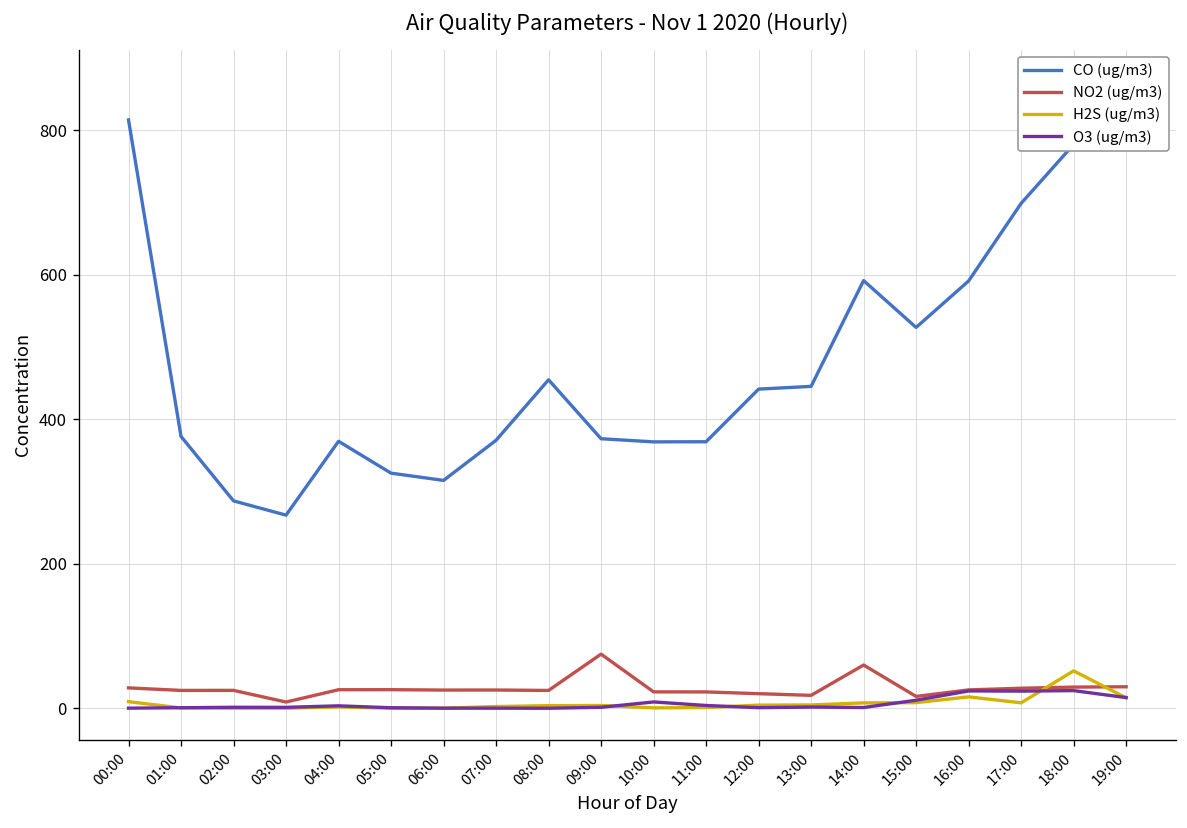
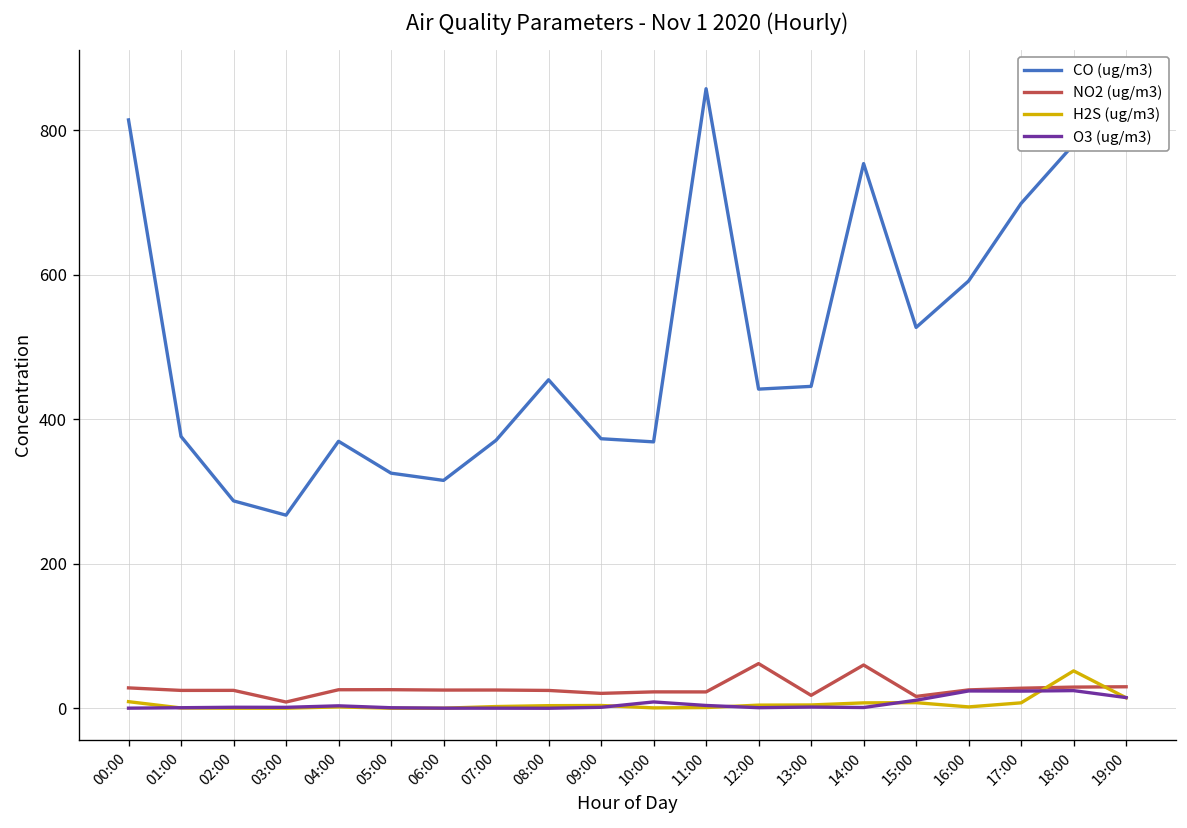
  {
    "CO (ug/m3)": {
      "00:00": 810,
      "01:00": 380,
      "02:00": 290,
      "03:00": 270,
      "04:00": 370,
      "05:00": 330,
      "06:00": 320,
      "07:00": 370,
      "08:00": 450,
      "09:00": 370,
      "10:00": 370,
-     "11:00": 370,
+     "11:00": 860,
      "12:00": 440,
      "13:00": 450,
-     "14:00": 590,
+     "14:00": 750,
      "15:00": 530,
      "16:00": 590,
      "17:00": 700
    },
    "NO2 (ug/m3)": {
      "00:00": 30,
      "01:00": 20,
      "02:00": 20,
      "03:00": 10,
      "04:00": 30,
      "05:00": 30,
      "06:00": 30,
      "07:00": 30,
      "08:00": 20,
-     "09:00": 70,
+     "09:00": 20,
      "10:00": 20,
      "11:00": 20,
-     "12:00": 20,
+     "12:00": 60,
      "13:00": 20,
      "14:00": 60,
      "15:00": 20,
      "18:00": 30,
      "19:00": 30
    },
    "H2S (ug/m3)": {
      "00:00": 10,
      "10:00": 0,
      "14:00": 10,
-     "16:00": 20,
+     "16:00": 0,
      "17:00": 10,
      "18:00": 50
    },
    "O3 (ug/m3)": {
      "00:00": 0,
      "10:00": 10,
      "14:00": 0,
      "18:00": 20
    }
  }
